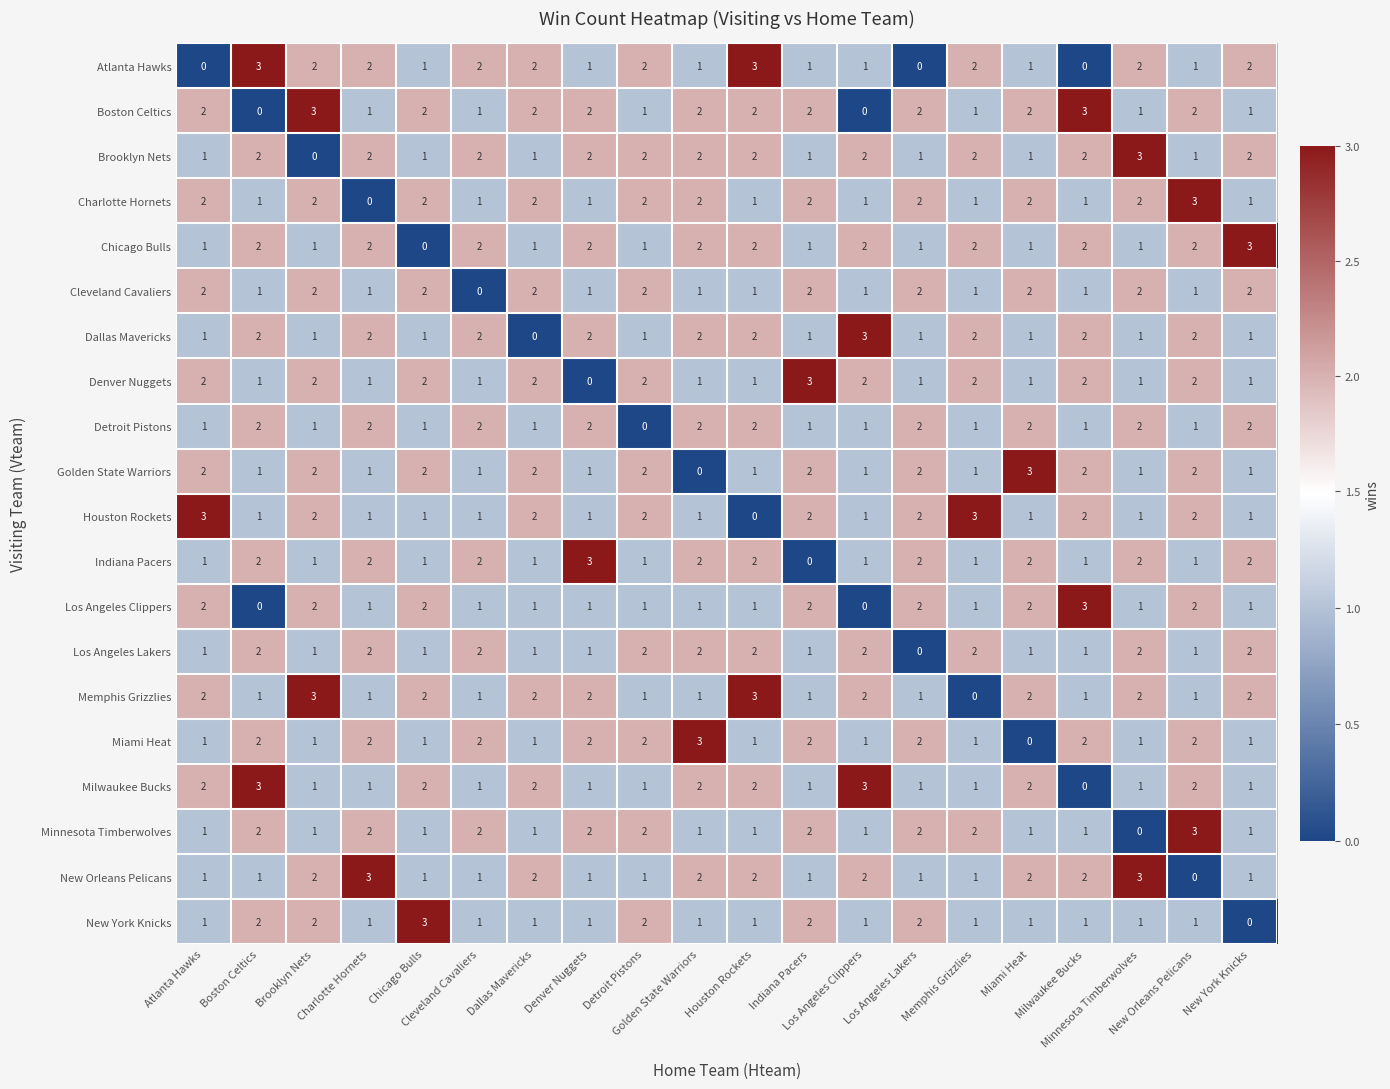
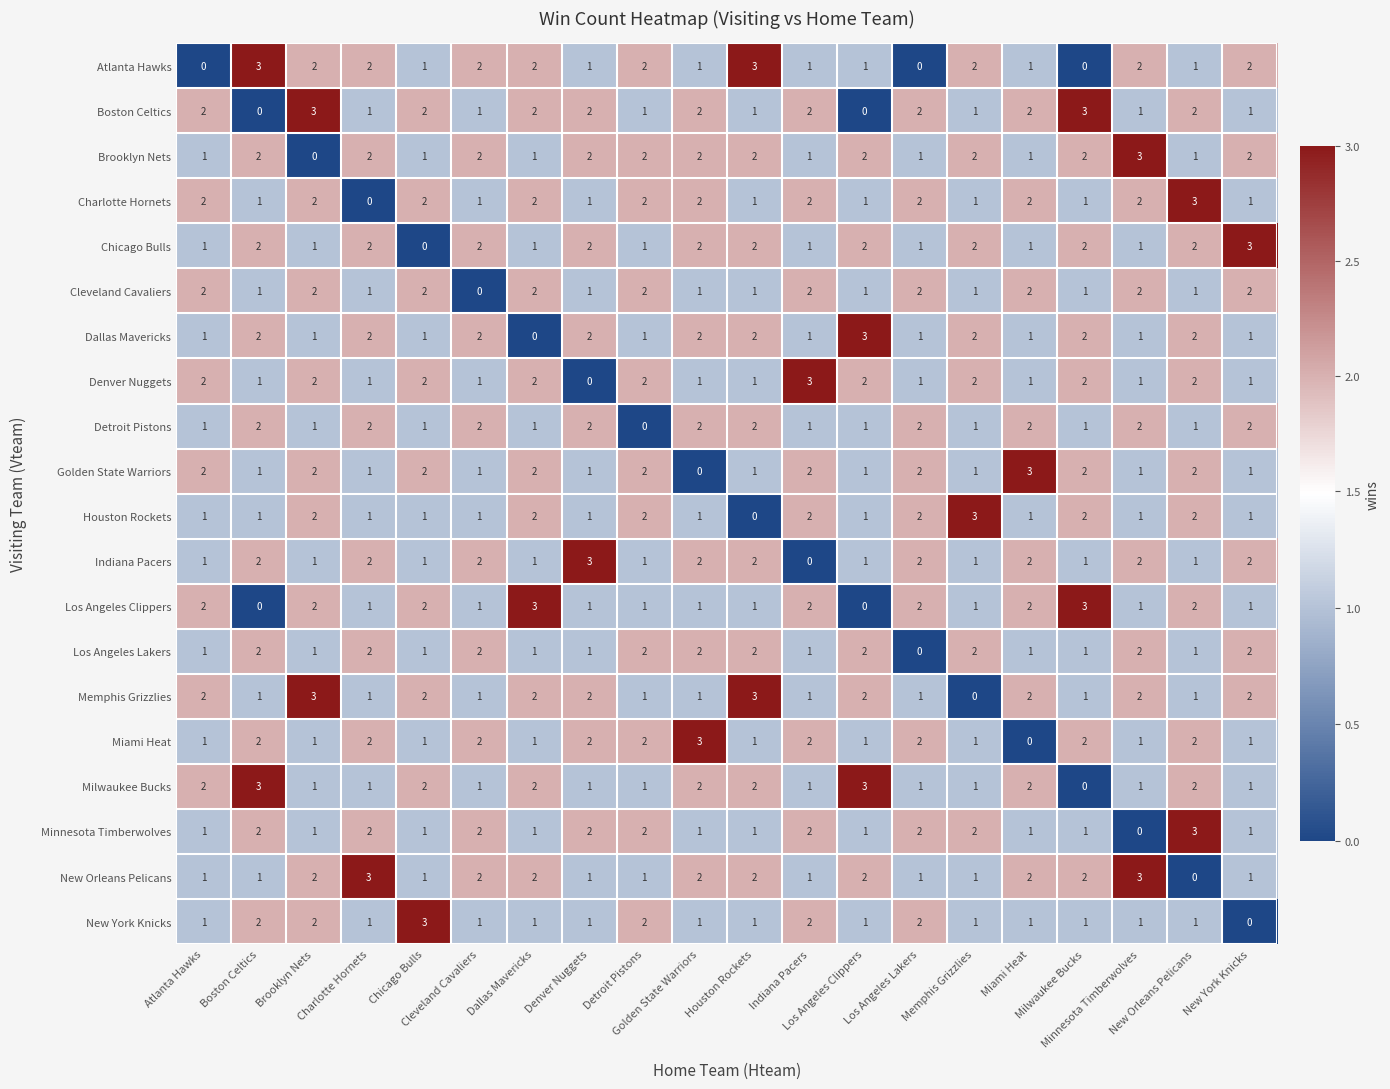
  {
    "Boston Celtics": {
      "Atlanta Hawks": 2,
      "Boston Celtics": 0,
      "Brooklyn Nets": 3,
      "Charlotte Hornets": 1,
      "Chicago Bulls": 2,
      "Cleveland Cavaliers": 1,
      "Dallas Mavericks": 2,
      "Denver Nuggets": 2,
      "Detroit Pistons": 1,
      "Golden State Warriors": 2,
-     "Houston Rockets": 2,
+     "Houston Rockets": 1,
      "Indiana Pacers": 2,
      "Los Angeles Clippers": 0,
      "Los Angeles Lakers": 2,
      "Memphis Grizzlies": 1,
      "Miami Heat": 2,
      "Milwaukee Bucks": 3,
      "Minnesota Timberwolves": 1,
      "New Orleans Pelicans": 2,
      "New York Knicks": 1
    },
    "Houston Rockets": {
-     "Atlanta Hawks": 3,
+     "Atlanta Hawks": 1,
      "Boston Celtics": 1,
      "Brooklyn Nets": 2,
      "Charlotte Hornets": 1,
      "Chicago Bulls": 1,
      "Cleveland Cavaliers": 1,
      "Dallas Mavericks": 2,
      "Denver Nuggets": 1,
      "Detroit Pistons": 2,
      "Golden State Warriors": 1,
      "Houston Rockets": 0,
      "Indiana Pacers": 2,
      "Los Angeles Clippers": 1,
      "Los Angeles Lakers": 2,
      "Memphis Grizzlies": 3,
      "Miami Heat": 1,
      "Milwaukee Bucks": 2,
      "Minnesota Timberwolves": 1,
      "New Orleans Pelicans": 2,
      "New York Knicks": 1
    },
    "Los Angeles Clippers": {
      "Atlanta Hawks": 2,
      "Boston Celtics": 0,
      "Brooklyn Nets": 2,
      "Charlotte Hornets": 1,
      "Chicago Bulls": 2,
      "Cleveland Cavaliers": 1,
-     "Dallas Mavericks": 1,
+     "Dallas Mavericks": 3,
      "Denver Nuggets": 1,
      "Detroit Pistons": 1,
      "Golden State Warriors": 1,
      "Houston Rockets": 1,
      "Indiana Pacers": 2,
      "Los Angeles Clippers": 0,
      "Los Angeles Lakers": 2,
      "Memphis Grizzlies": 1,
      "Miami Heat": 2,
      "Milwaukee Bucks": 3,
      "Minnesota Timberwolves": 1,
      "New Orleans Pelicans": 2,
      "New York Knicks": 1
    },
    "New Orleans Pelicans": {
      "Atlanta Hawks": 1,
      "Boston Celtics": 1,
      "Brooklyn Nets": 2,
      "Charlotte Hornets": 3,
      "Chicago Bulls": 1,
-     "Cleveland Cavaliers": 1,
+     "Cleveland Cavaliers": 2,
      "Dallas Mavericks": 2,
      "Denver Nuggets": 1,
      "Detroit Pistons": 1,
      "Golden State Warriors": 2,
      "Houston Rockets": 2,
      "Indiana Pacers": 1,
      "Los Angeles Clippers": 2,
      "Los Angeles Lakers": 1,
      "Memphis Grizzlies": 1,
      "Miami Heat": 2,
      "Milwaukee Bucks": 2,
      "Minnesota Timberwolves": 3,
      "New Orleans Pelicans": 0,
      "New York Knicks": 1
    }
  }
